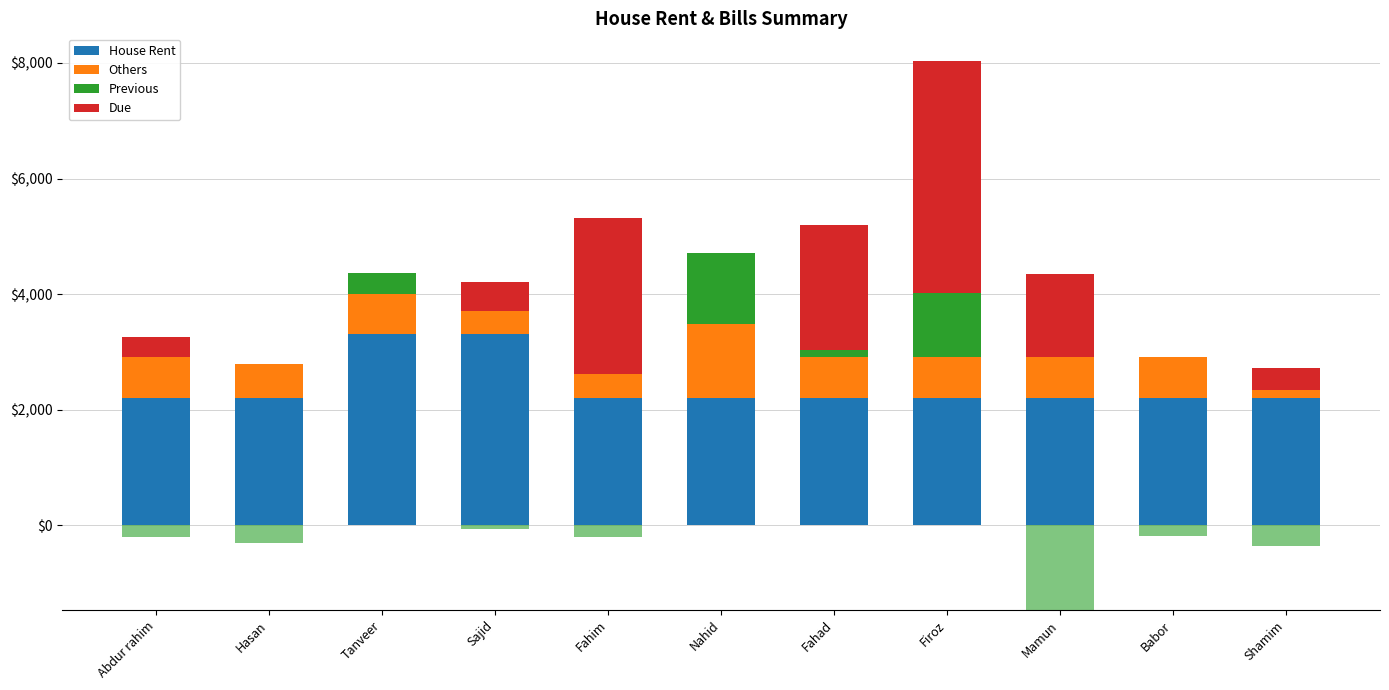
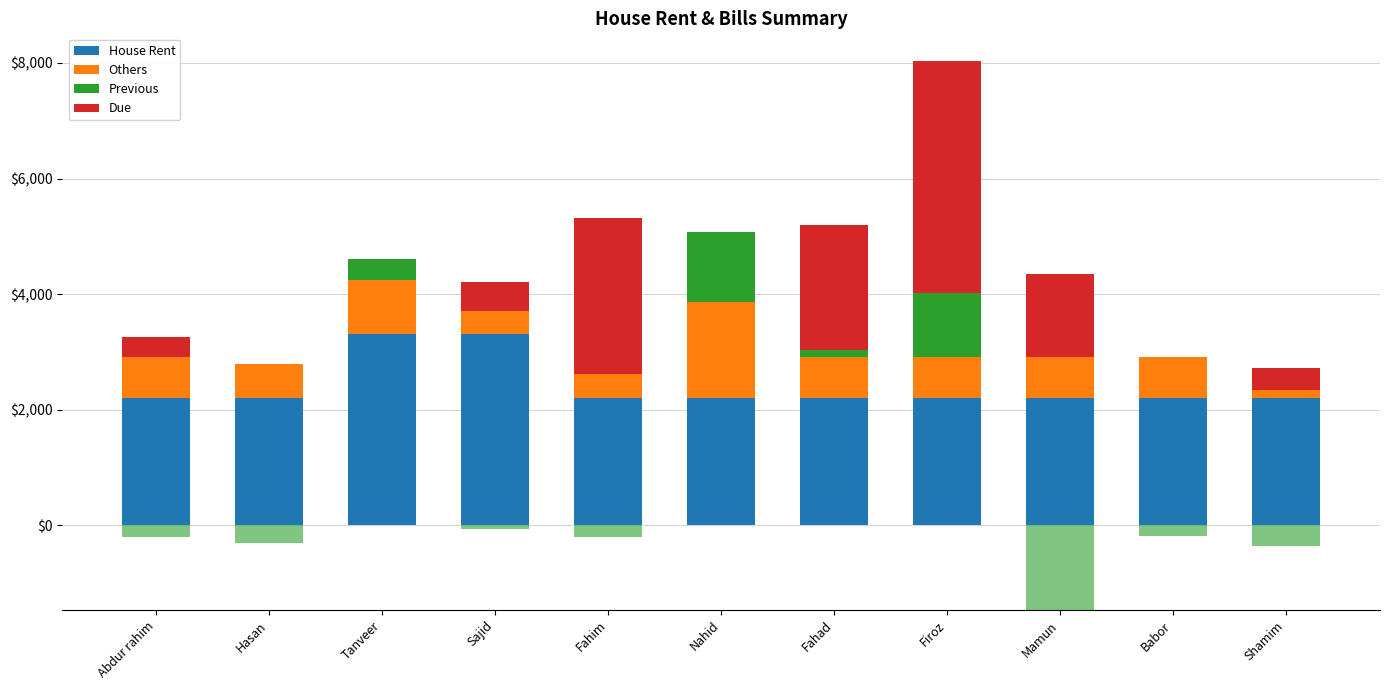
  {
    "Others": {
      "Abdur rahim": "$700",
      "Hasan": "$600",
-     "Tanveer": "$700",
+     "Tanveer": "$900",
      "Sajid": "$400",
      "Fahim": "$400",
-     "Nahid": "$1,300",
+     "Nahid": "$1,700",
      "Fahad": "$700",
      "Firoz": "$700",
      "Mamun": "$700",
      "Babor": "$700",
      "Shamim": "$100"
    },
    "Due": {
      "Abdur rahim": "$300",
      "Hasan": "$0",
      "Tanveer": "$0",
      "Sajid": "$500",
      "Fahim": "$2,700",
      "Nahid": "$0",
      "Fahad": "$2,200",
      "Firoz": "$4,000",
      "Mamun": "$1,400",
      "Babor": "$0",
      "Shamim": "$400"
    }
  }
